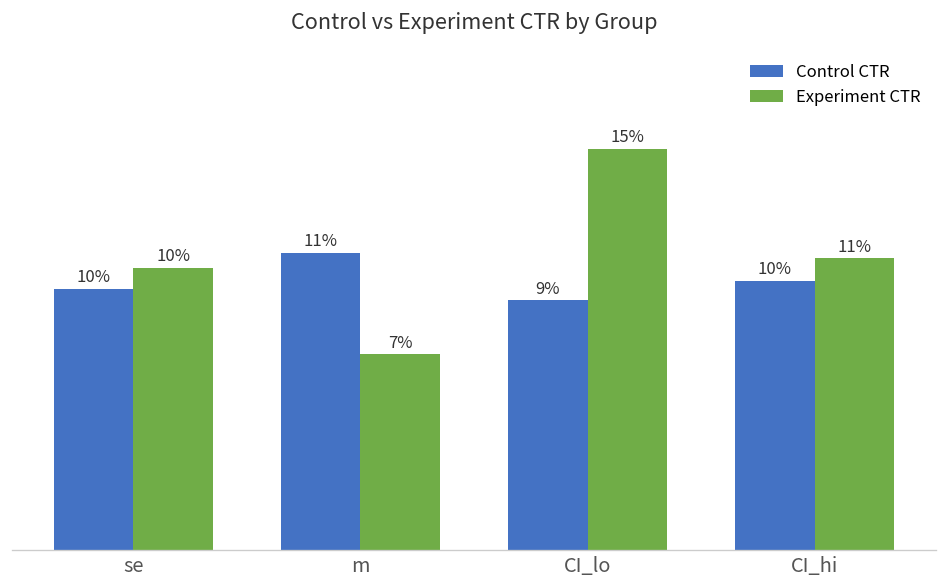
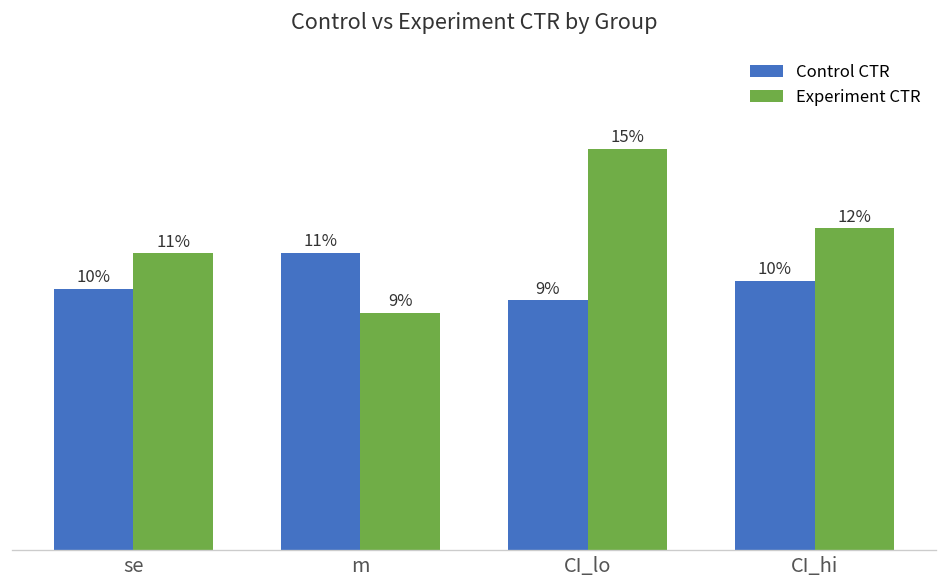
  {
    "Control CTR": {
      "se": "10%",
      "m": "11%",
      "CI_lo": "9%",
      "CI_hi": "10%"
    },
    "Experiment CTR": {
-     "se": "10%",
-     "m": "7%",
+     "se": "11%",
+     "m": "9%",
      "CI_lo": "15%",
-     "CI_hi": "11%"
+     "CI_hi": "12%"
    }
  }
